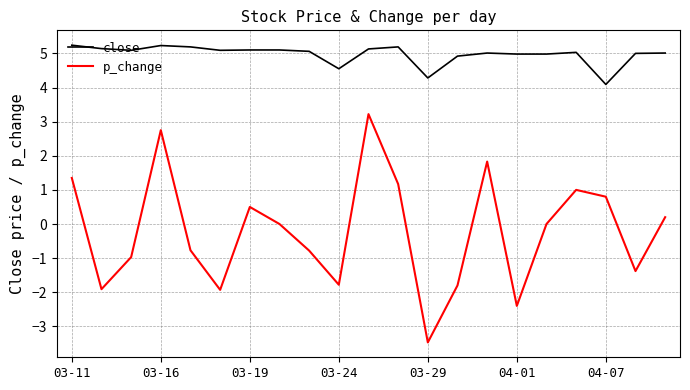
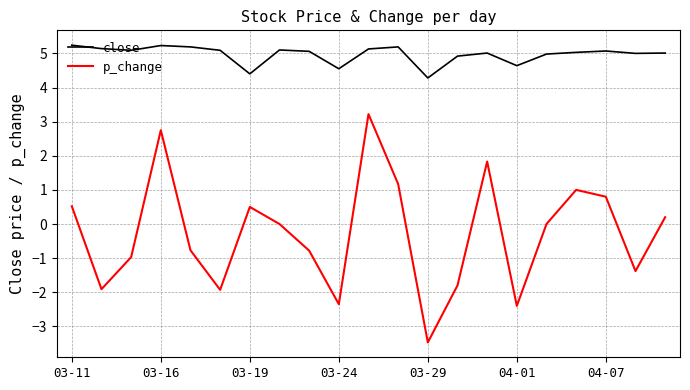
  {
    "close": {
      "03-11": 5.2,
      "03-16": 5.2,
-     "03-19": 5.1,
+     "03-19": 4.4,
      "03-24": 4.6,
      "03-29": 4.3,
-     "04-01": 5.0,
-     "04-07": 4.1
+     "04-01": 4.6,
+     "04-07": 5.1
    },
    "p_change": {
-     "03-11": 1.4,
+     "03-11": 0.5,
      "03-16": 2.8,
      "03-19": 0.5,
-     "03-24": -1.8,
+     "03-24": -2.4,
      "03-29": -3.5,
      "04-01": -2.4,
      "04-07": 0.8
    }
  }
